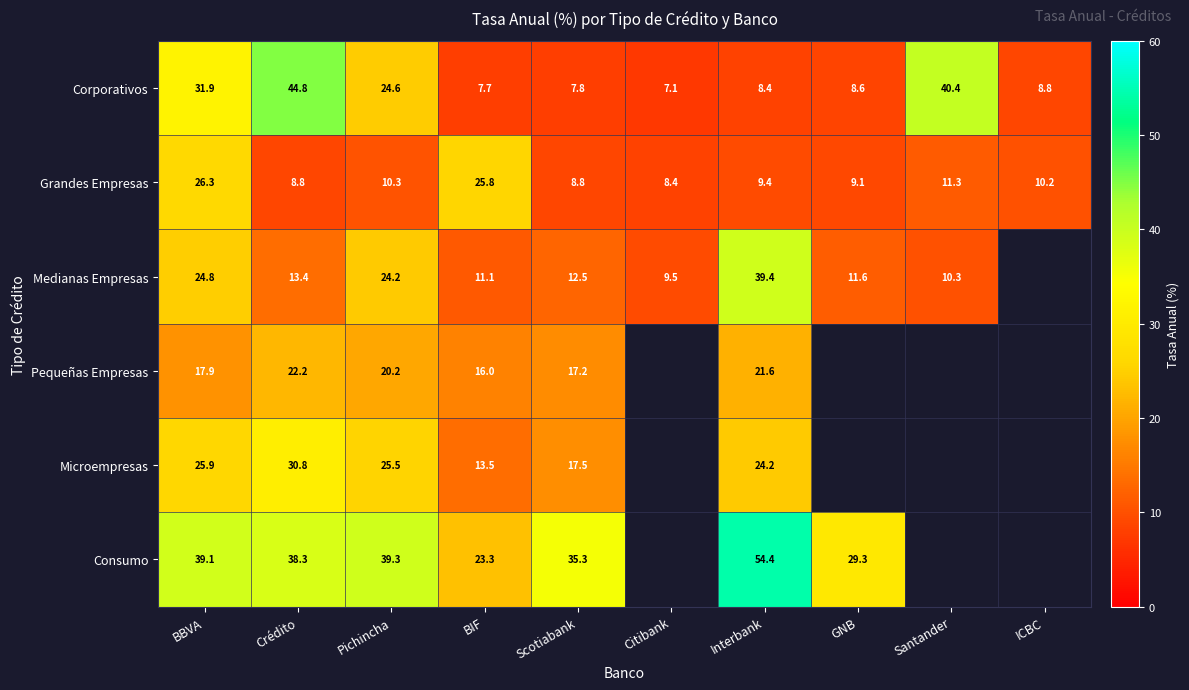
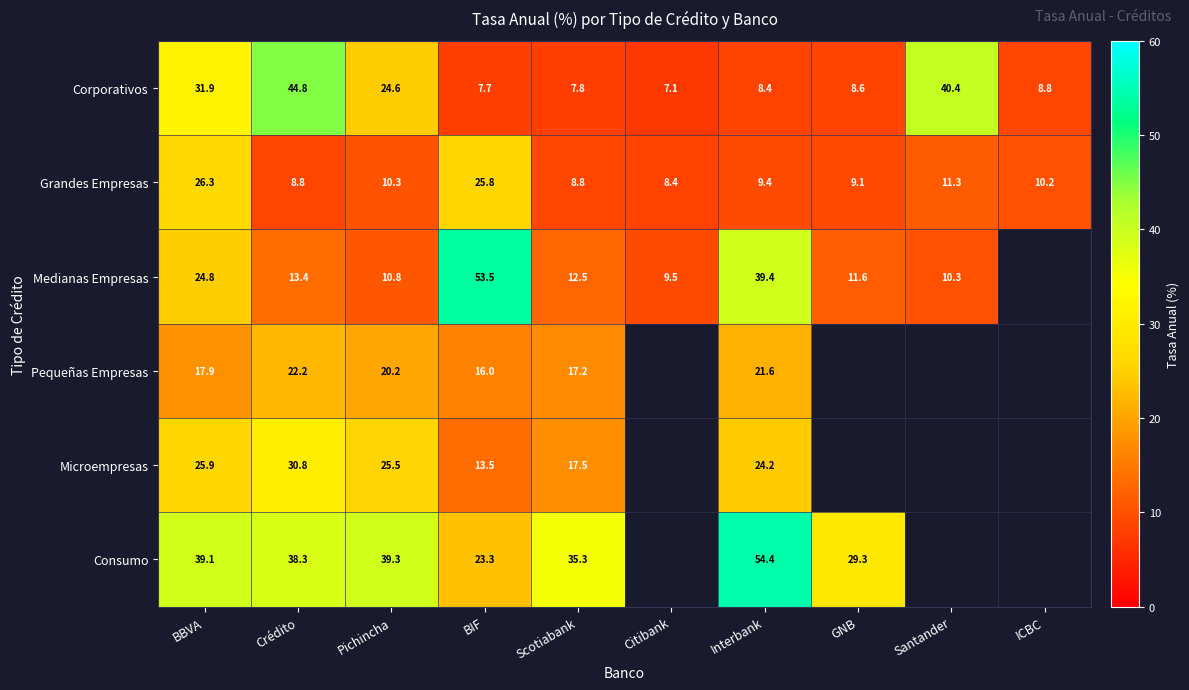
  {
    "Corporativos": {
      "BBVA": 31.9,
      "Crédito": 44.8,
      "Pichincha": 24.6,
      "BIF": 7.7,
      "Scotiabank": 7.8,
      "Citibank": 7.1,
      "Interbank": 8.4,
      "GNB": 8.6,
      "Santander": 40.4,
      "ICBC": 8.8
    },
    "Grandes Empresas": {
      "BBVA": 26.3,
      "Crédito": 8.8,
      "Pichincha": 10.3,
      "BIF": 25.8,
      "Scotiabank": 8.8,
      "Citibank": 8.4,
      "Interbank": 9.4,
      "GNB": 9.1,
      "Santander": 11.3,
      "ICBC": 10.2
    },
    "Medianas Empresas": {
      "BBVA": 24.8,
      "Crédito": 13.4,
-     "Pichincha": 24.2,
-     "BIF": 11.1,
+     "Pichincha": 10.8,
+     "BIF": 53.5,
      "Scotiabank": 12.5,
      "Citibank": 9.5,
      "Interbank": 39.4,
      "GNB": 11.6,
      "Santander": 10.3
    },
    "Pequeñas Empresas": {
      "BBVA": 17.9,
      "Crédito": 22.2,
      "Pichincha": 20.2,
      "BIF": 16.0,
      "Scotiabank": 17.2,
      "Interbank": 21.6
    },
    "Microempresas": {
      "BBVA": 25.9,
      "Crédito": 30.8,
      "Pichincha": 25.5,
      "BIF": 13.5,
      "Scotiabank": 17.5,
      "Interbank": 24.2
    },
    "Consumo": {
      "BBVA": 39.1,
      "Crédito": 38.3,
      "Pichincha": 39.3,
      "BIF": 23.3,
      "Scotiabank": 35.3,
      "Interbank": 54.4,
      "GNB": 29.3
    }
  }
